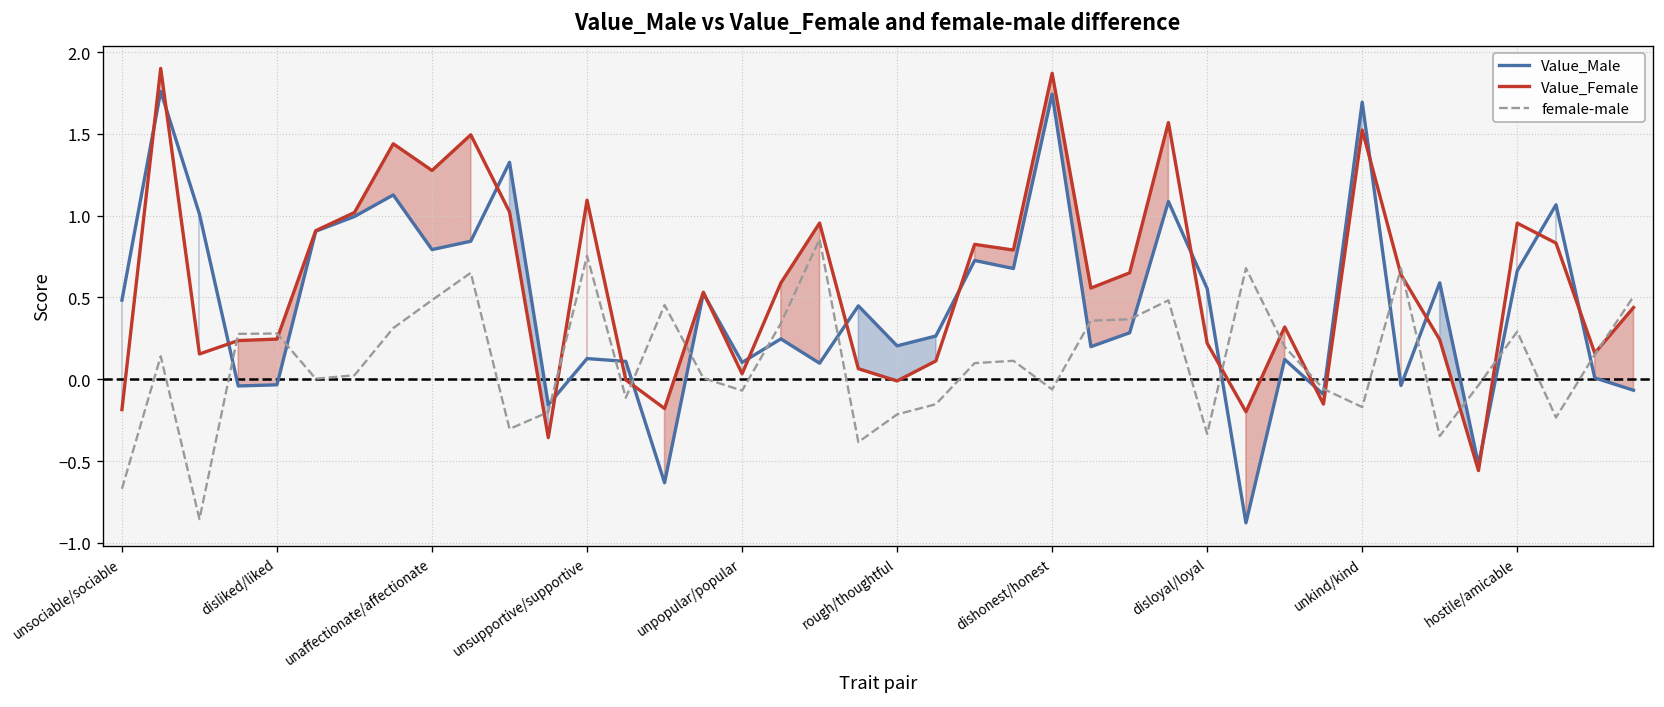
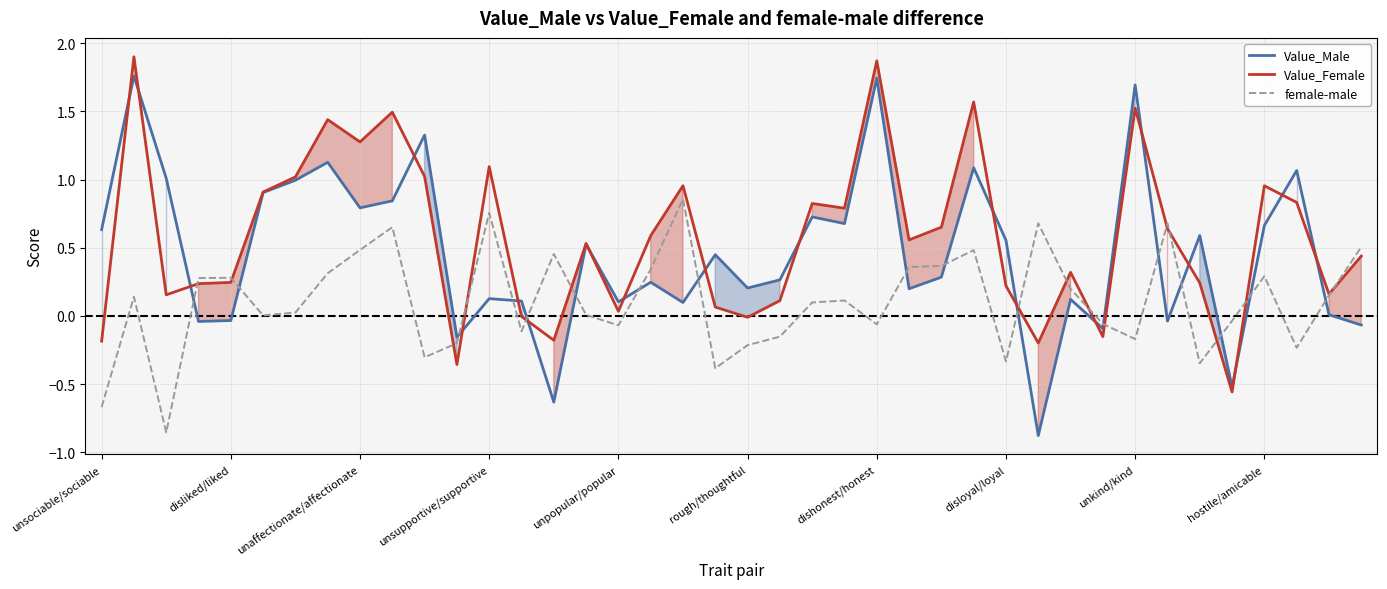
  {
    "Value_Male": {
-     "unsociable/sociable": 0.48,
+     "unsociable/sociable": 0.63,
      "disliked/liked": -0.03,
      "unaffectionate/affectionate": 0.79,
      "unsupportive/supportive": 0.13,
      "unpopular/popular": 0.10,
      "rough/thoughtful": 0.20,
      "dishonest/honest": 1.74,
      "disloyal/loyal": 0.55,
      "unkind/kind": 1.69,
      "hostile/amicable": 0.66
    },
    "Value_Female": {
      "unsociable/sociable": -0.19,
      "disliked/liked": 0.25,
      "unaffectionate/affectionate": 1.28,
      "unsupportive/supportive": 1.10,
      "unpopular/popular": 0.03,
      "rough/thoughtful": -0.01,
      "dishonest/honest": 1.87,
      "disloyal/loyal": 0.22,
      "unkind/kind": 1.52,
      "hostile/amicable": 0.95
    },
    "female-male": {
      "unsociable/sociable": -0.67,
      "disliked/liked": 0.28,
      "unaffectionate/affectionate": 0.48,
      "unsupportive/supportive": 0.76,
      "unpopular/popular": -0.07,
      "rough/thoughtful": -0.21,
      "dishonest/honest": -0.06,
      "disloyal/loyal": -0.33,
      "unkind/kind": -0.17,
      "hostile/amicable": 0.29
    }
  }
